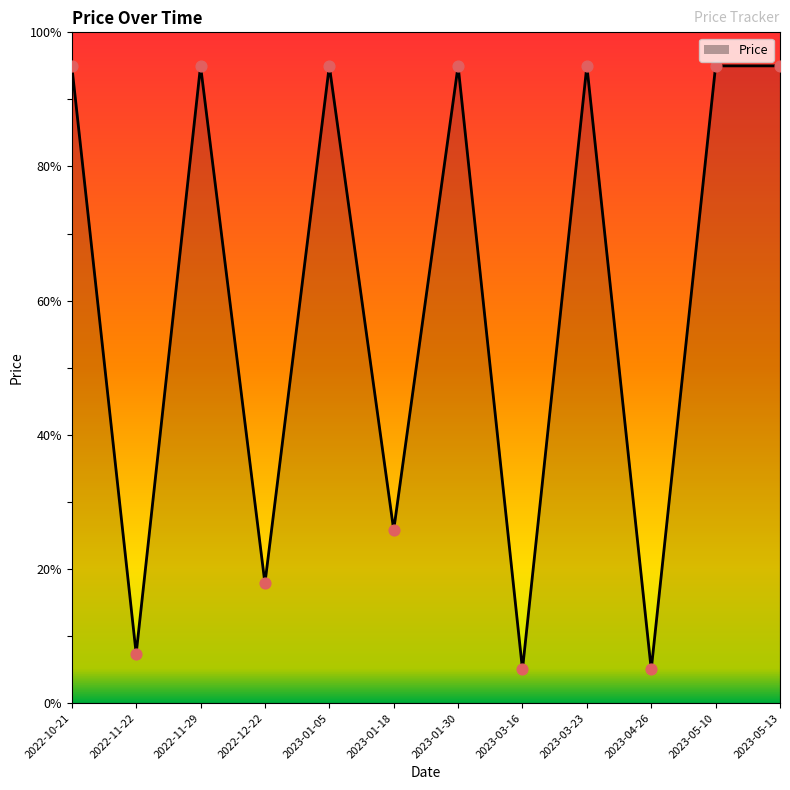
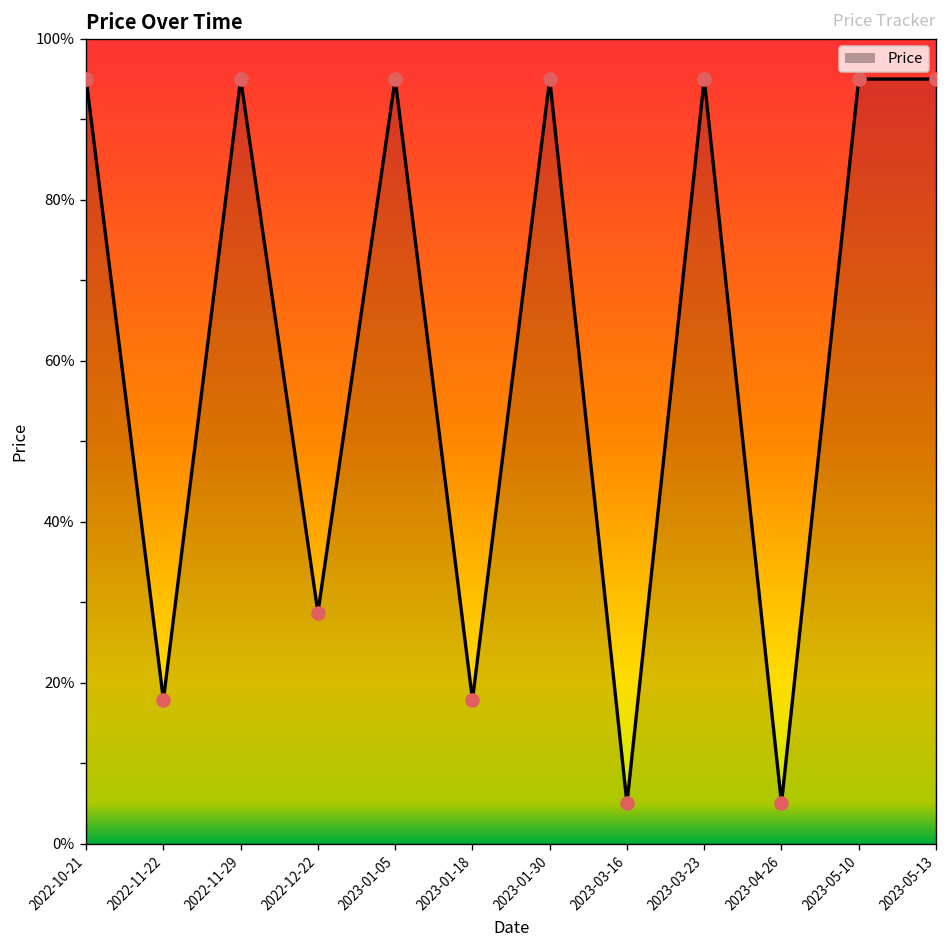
  {
    "2022-10-21": "95%",
-   "2022-11-22": "7%",
+   "2022-11-22": "18%",
    "2022-11-29": "95%",
-   "2022-12-22": "18%",
+   "2022-12-22": "29%",
    "2023-01-05": "95%",
-   "2023-01-18": "26%",
+   "2023-01-18": "18%",
    "2023-01-30": "95%",
    "2023-03-16": "5%",
    "2023-03-23": "95%",
    "2023-04-26": "5%",
    "2023-05-10": "95%",
    "2023-05-13": "95%"
  }
